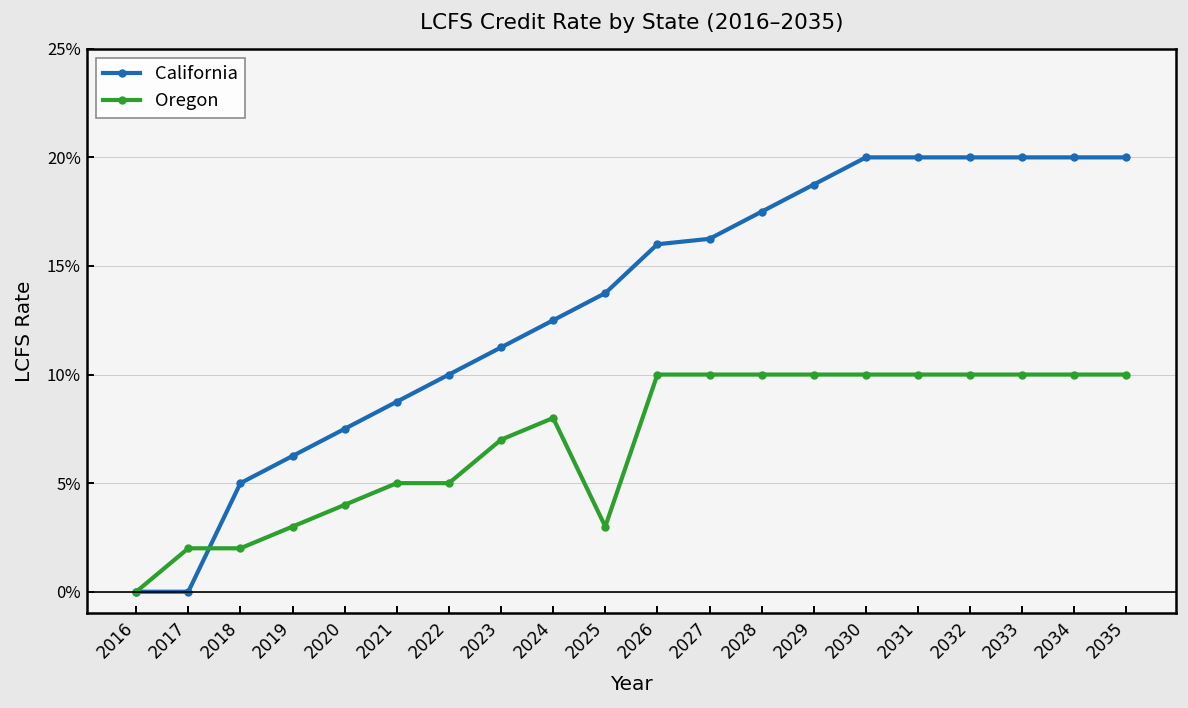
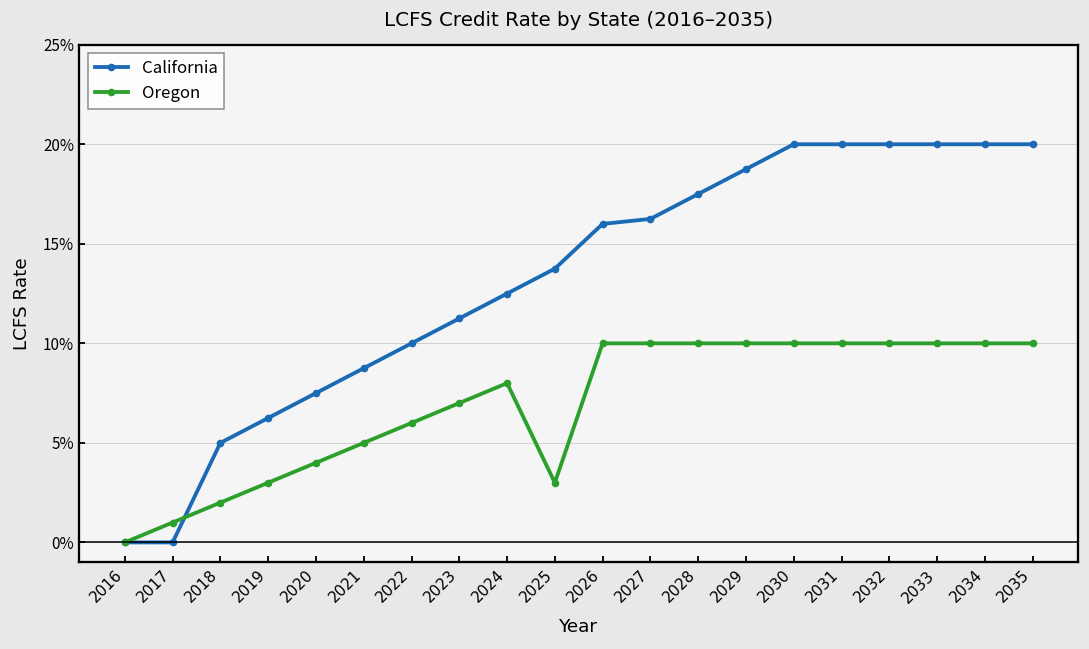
  {
    "California": {
      "2017": "0.0%",
      "2018": "5.0%",
      "2019": "6.3%",
      "2020": "7.5%",
      "2021": "8.8%",
      "2022": "10.0%",
      "2023": "11.3%",
      "2024": "12.5%",
      "2025": "13.8%",
      "2026": "16.0%",
      "2027": "16.3%",
      "2028": "17.5%",
      "2029": "18.8%",
      "2030": "20.0%",
      "2031": "20.0%",
      "2032": "20.0%",
      "2033": "20.0%",
      "2034": "20.0%",
      "2035": "20.0%"
    },
    "Oregon": {
-     "2017": "2.0%",
+     "2017": "1.0%",
      "2018": "2.0%",
      "2019": "3.0%",
      "2020": "4.0%",
      "2021": "5.0%",
-     "2022": "5.0%",
+     "2022": "6.0%",
      "2023": "7.0%",
      "2024": "8.0%",
      "2025": "3.0%",
      "2026": "10.0%",
      "2027": "10.0%",
      "2028": "10.0%",
      "2029": "10.0%",
      "2030": "10.0%",
      "2031": "10.0%",
      "2032": "10.0%",
      "2033": "10.0%",
      "2034": "10.0%",
      "2035": "10.0%"
    }
  }
